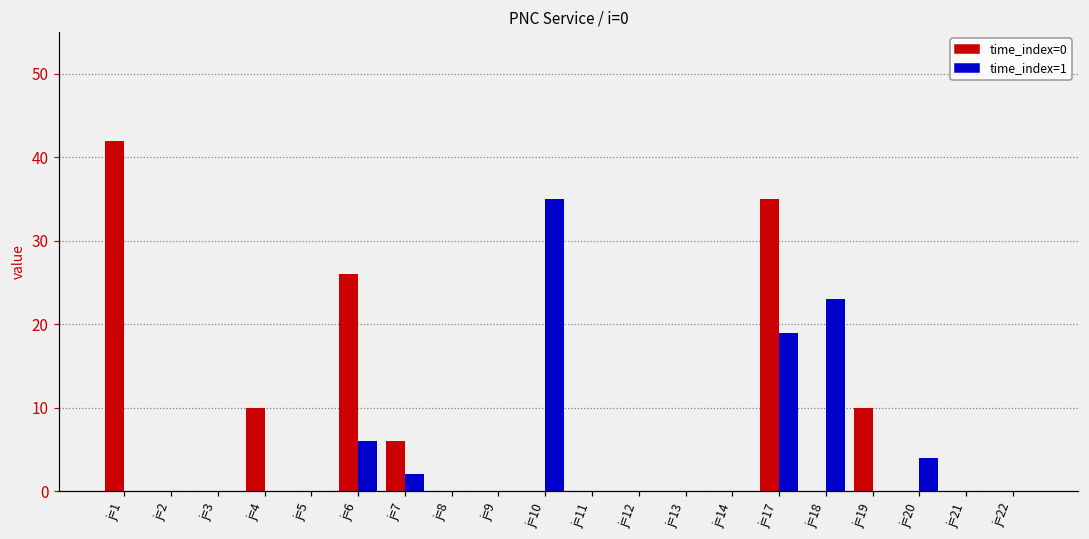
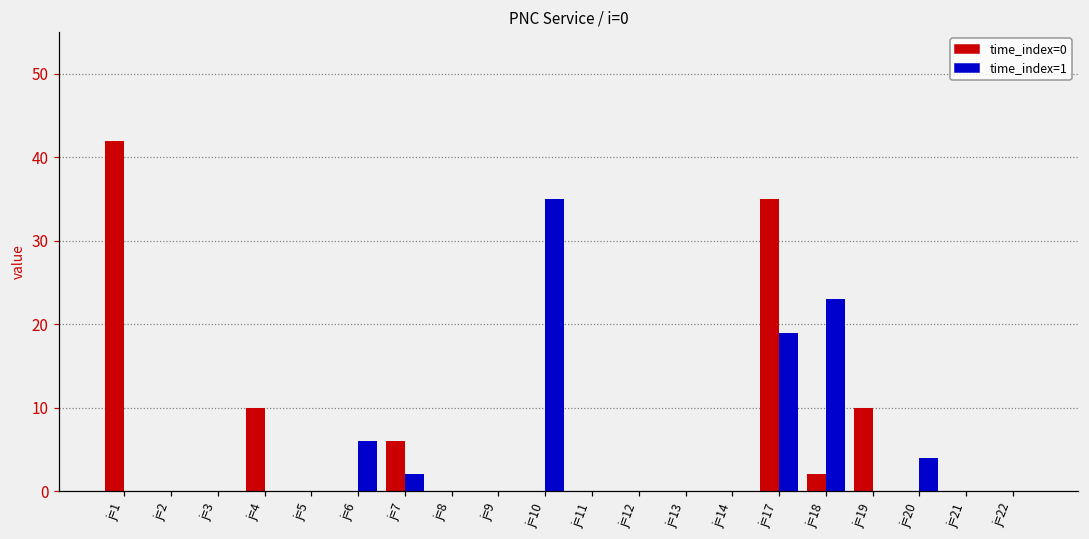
  {
    "time_index=0": {
      "j=1": 42,
      "j=2": 0,
      "j=3": 0,
      "j=4": 10,
      "j=5": 0,
-     "j=6": 26,
+     "j=6": 0,
      "j=7": 6,
      "j=8": 0,
      "j=9": 0,
      "j=10": 0,
      "j=11": 0,
      "j=12": 0,
      "j=13": 0,
      "j=14": 0,
      "j=17": 35,
-     "j=18": 0,
+     "j=18": 2,
      "j=19": 10,
      "j=20": 0,
      "j=21": 0,
      "j=22": 0
    },
    "time_index=1": {
      "j=1": 0,
      "j=2": 0,
      "j=3": 0,
      "j=4": 0,
      "j=5": 0,
      "j=6": 6,
      "j=7": 2,
      "j=8": 0,
      "j=9": 0,
      "j=10": 35,
      "j=11": 0,
      "j=12": 0,
      "j=13": 0,
      "j=14": 0,
      "j=17": 19,
      "j=18": 23,
      "j=19": 0,
      "j=20": 4,
      "j=21": 0,
      "j=22": 0
    }
  }
